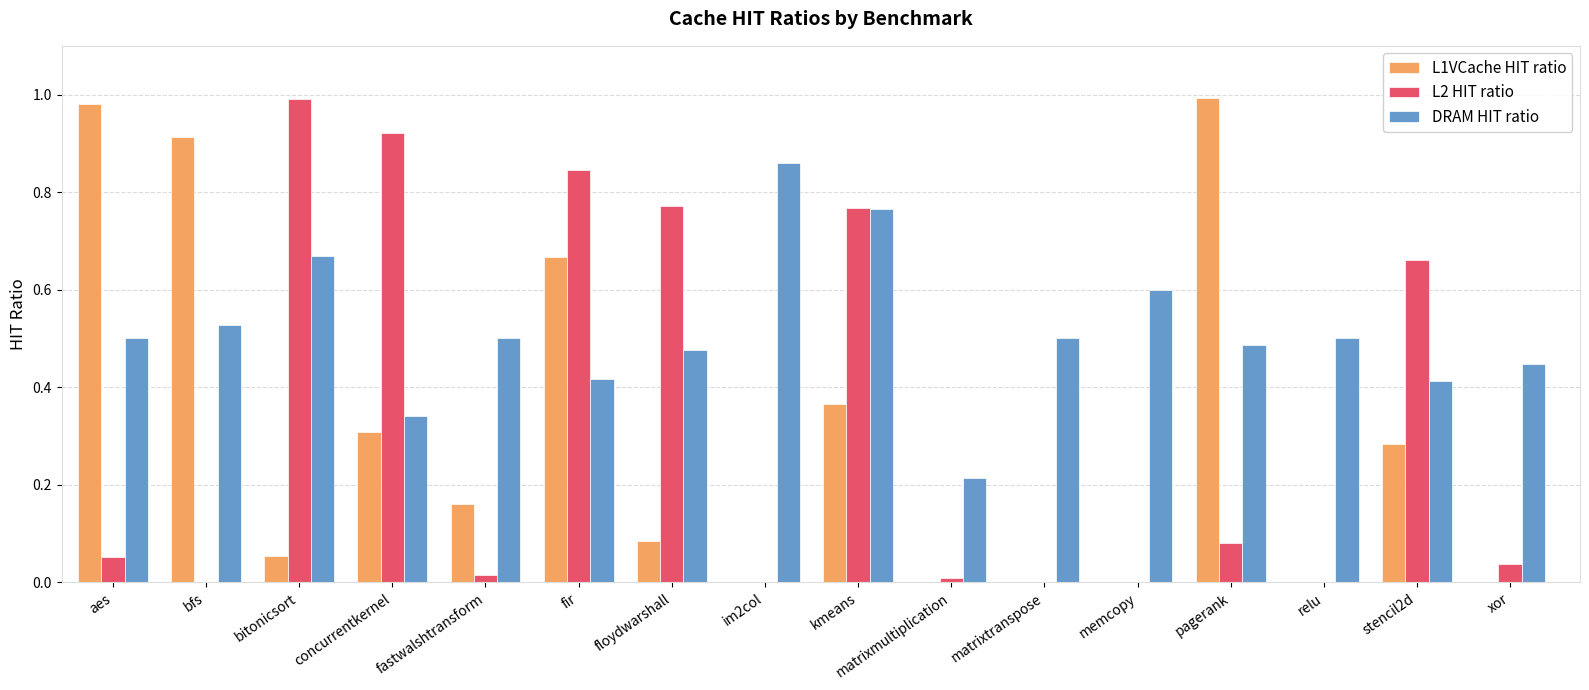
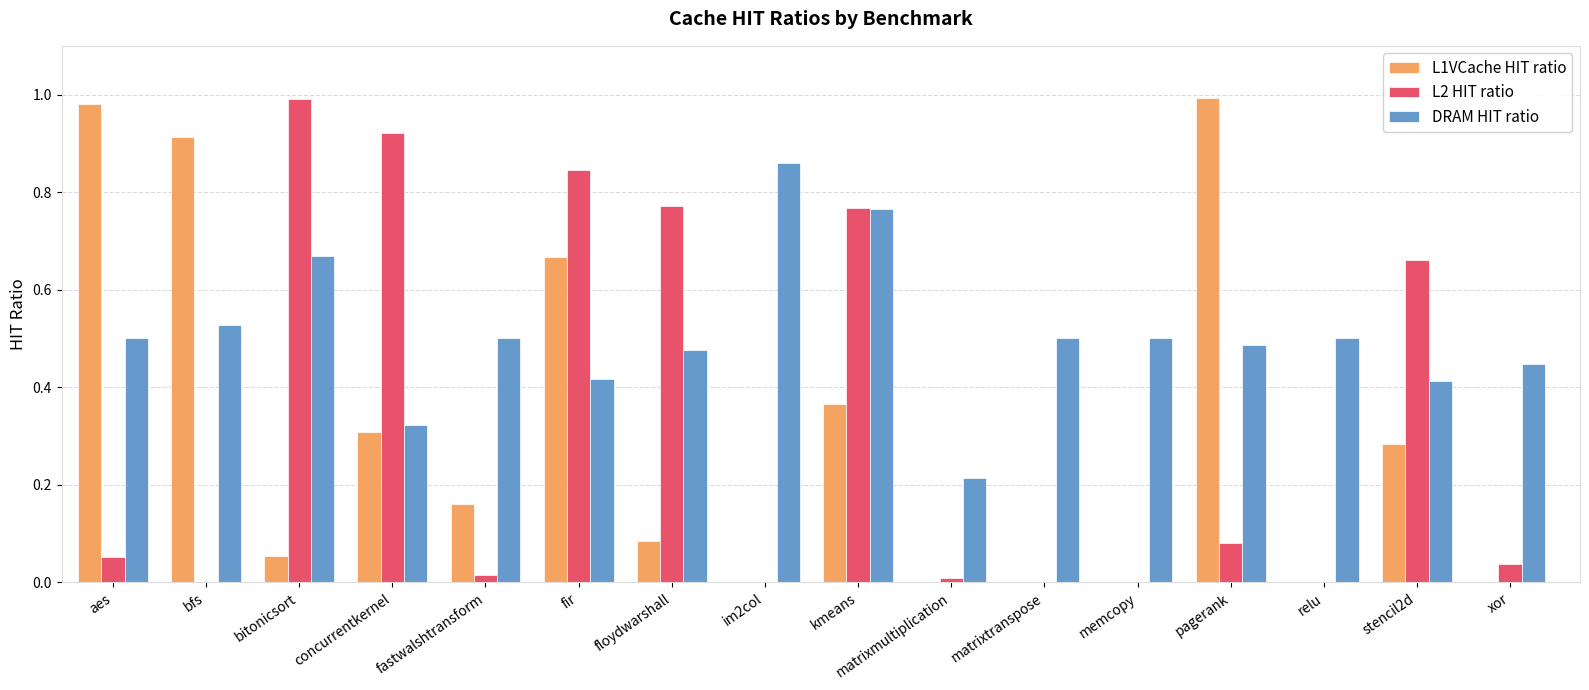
  {
    "L1VCache HIT ratio": {
      "aes": 0.98,
      "bfs": 0.91,
      "bitonicsort": 0.05,
      "concurrentkernel": 0.31,
      "fastwalshtransform": 0.16,
      "fir": 0.67,
      "floydwarshall": 0.08,
      "im2col": 0.00,
      "kmeans": 0.37,
      "matrixmultiplication": 0.00,
      "matrixtranspose": 0.00,
      "memcopy": 0.00,
      "pagerank": 0.99,
      "relu": 0.00,
      "stencil2d": 0.28,
      "xor": 0.00
    },
    "L2 HIT ratio": {
      "aes": 0.05,
      "bfs": 0.00,
      "bitonicsort": 0.99,
      "concurrentkernel": 0.92,
      "fastwalshtransform": 0.02,
      "fir": 0.85,
      "floydwarshall": 0.77,
      "im2col": 0.00,
      "kmeans": 0.77,
      "matrixmultiplication": 0.01,
      "memcopy": 0.00,
      "pagerank": 0.08,
      "relu": 0.00,
      "stencil2d": 0.66,
      "xor": 0.04
    },
    "DRAM HIT ratio": {
      "aes": 0.50,
      "bfs": 0.53,
      "bitonicsort": 0.67,
-     "concurrentkernel": 0.34,
+     "concurrentkernel": 0.32,
      "fastwalshtransform": 0.50,
      "fir": 0.42,
      "floydwarshall": 0.48,
      "im2col": 0.86,
      "kmeans": 0.76,
      "matrixmultiplication": 0.21,
      "matrixtranspose": 0.50,
-     "memcopy": 0.6,
+     "memcopy": 0.5,
      "pagerank": 0.49,
      "relu": 0.50,
      "stencil2d": 0.41,
      "xor": 0.45
    }
  }
